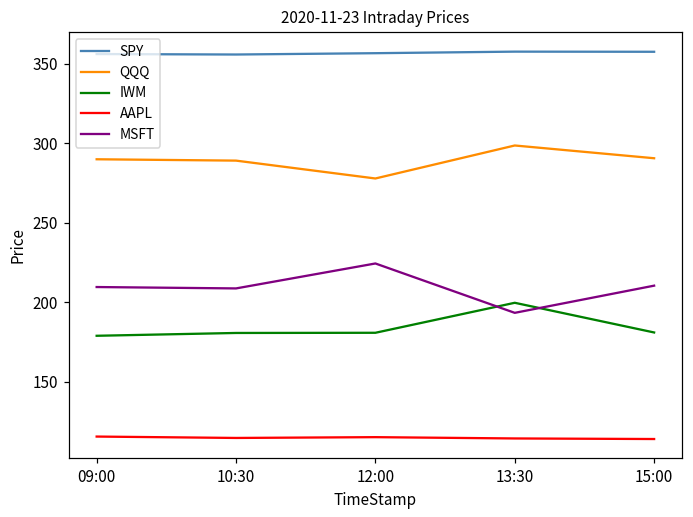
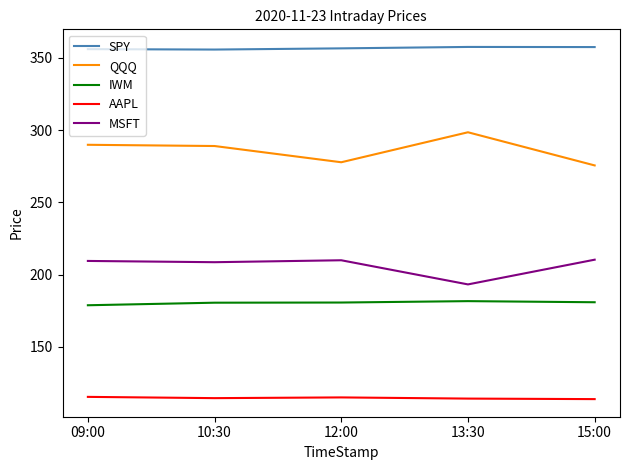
  {
    "SPY": {
      "10:30": 356,
      "12:00": 357,
      "13:30": 358,
      "15:00": 358
    },
    "QQQ": {
      "09:00": 290,
      "10:30": 289,
      "12:00": 278,
      "13:30": 299,
-     "15:00": 291
+     "15:00": 276
    },
    "IWM": {
      "09:00": 179,
      "10:30": 181,
      "12:00": 181,
-     "13:30": 200,
+     "13:30": 182,
      "15:00": 181
    },
    "AAPL": {
      "09:00": 115,
      "10:30": 115,
      "12:00": 115,
      "13:30": 114,
      "15:00": 114
    },
    "MSFT": {
      "09:00": 209,
      "10:30": 209,
-     "12:00": 224,
+     "12:00": 210,
      "13:30": 193,
      "15:00": 210
    }
  }
